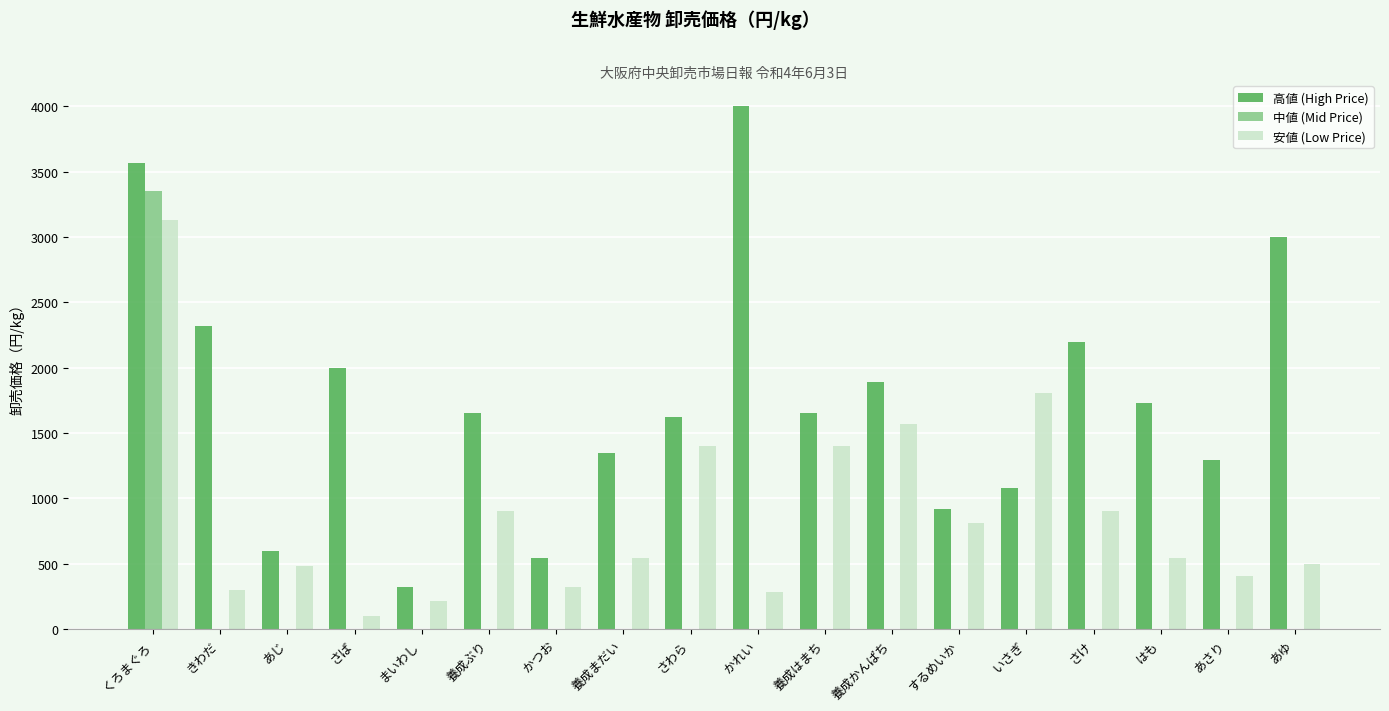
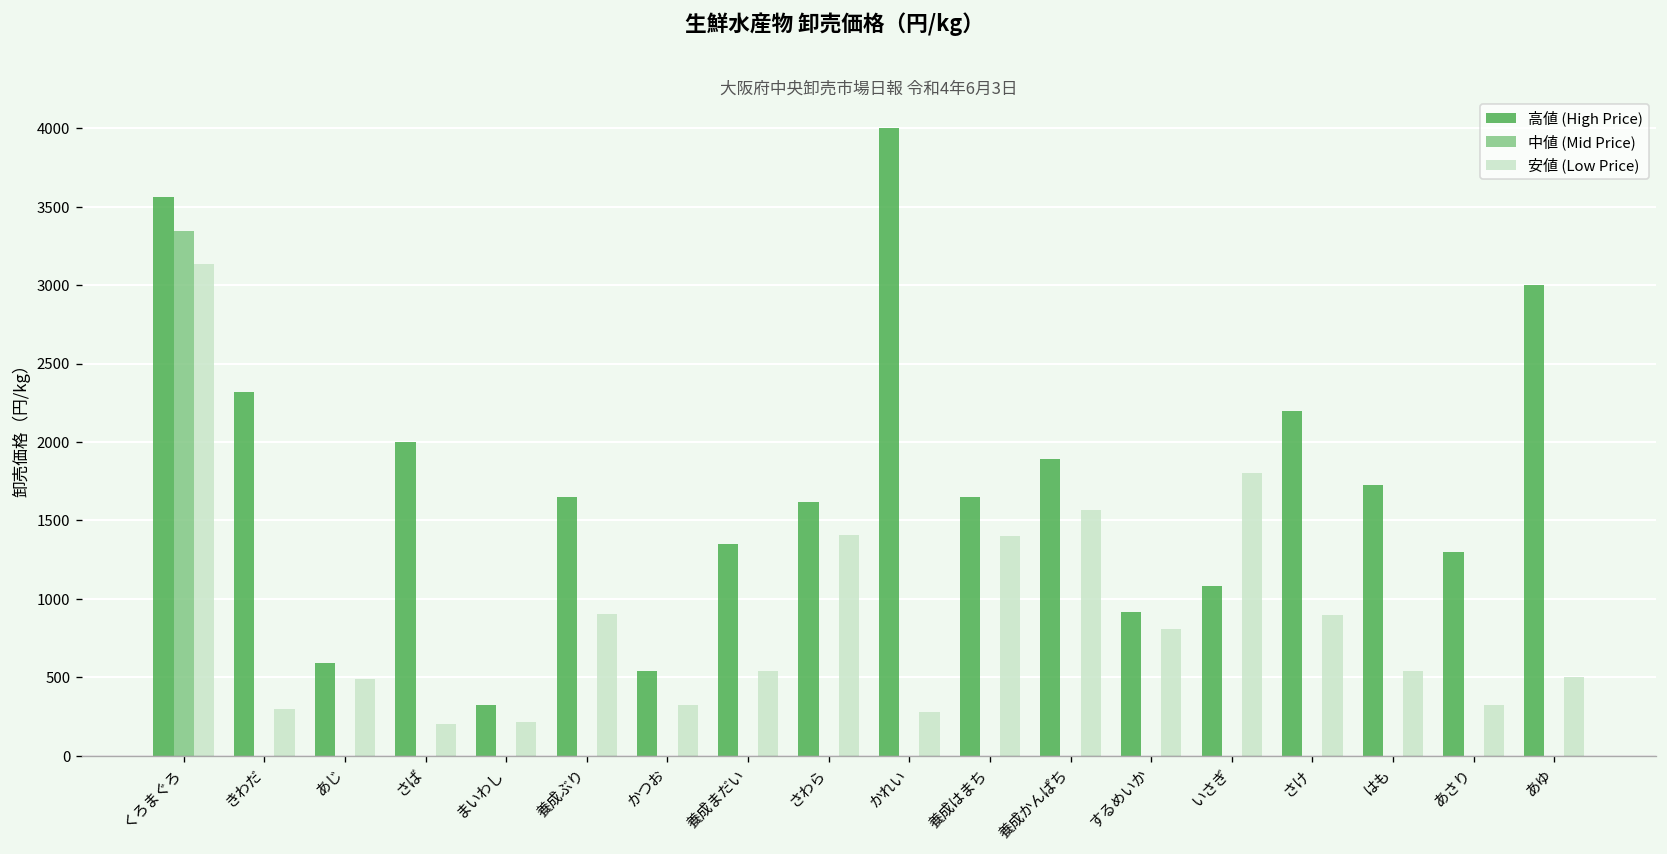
  {
    "高値 (High Price)": {
      "くろまぐろ": 3560,
      "きわだ": 2320,
      "あじ": 590,
      "さば": 2000,
      "まいわし": 320,
      "養成ぶり": 1650,
      "かつお": 540,
      "養成まだい": 1350,
      "さわら": 1620,
      "かれい": 4000,
      "養成はまち": 1650,
      "養成かんぱち": 1890,
      "するめいか": 920,
      "いさぎ": 1080,
      "さけ": 2200,
      "はも": 1730,
      "あさり": 1300,
      "あゆ": 3000
    },
    "中値 (Mid Price)": {
      "くろまぐろ": 3350,
      "きわだ": 0,
      "あじ": 0,
      "さば": 0,
      "まいわし": 0,
      "養成ぶり": 0,
      "かつお": 0,
      "養成まだい": 0,
      "さわら": 0,
      "かれい": 0,
      "養成はまち": 0,
      "養成かんぱち": 0,
      "するめいか": 0,
      "いさぎ": 0,
      "さけ": 0,
      "はも": 0,
      "あさり": 0,
      "あゆ": 0
    },
    "安値 (Low Price)": {
      "くろまぐろ": 3130,
      "きわだ": 300,
      "あじ": 490,
-     "さば": 100,
+     "さば": 200,
      "まいわし": 220,
      "養成ぶり": 900,
      "かつお": 320,
      "養成まだい": 540,
      "さわら": 1400,
      "かれい": 280,
      "養成はまち": 1400,
      "養成かんぱち": 1570,
      "するめいか": 810,
      "いさぎ": 1810,
      "さけ": 900,
      "はも": 540,
-     "あさり": 400,
+     "あさり": 320,
      "あゆ": 500
    }
  }
